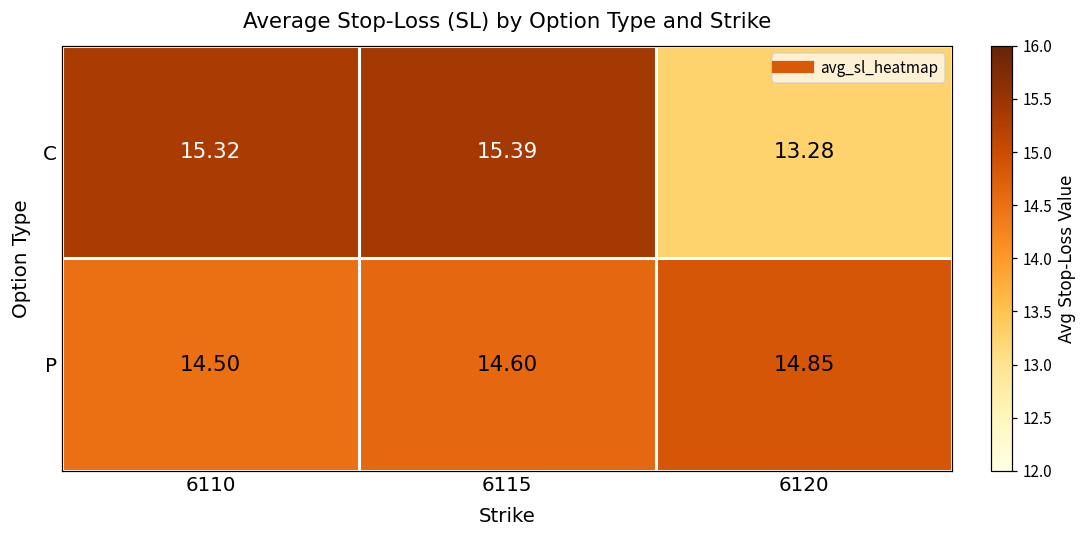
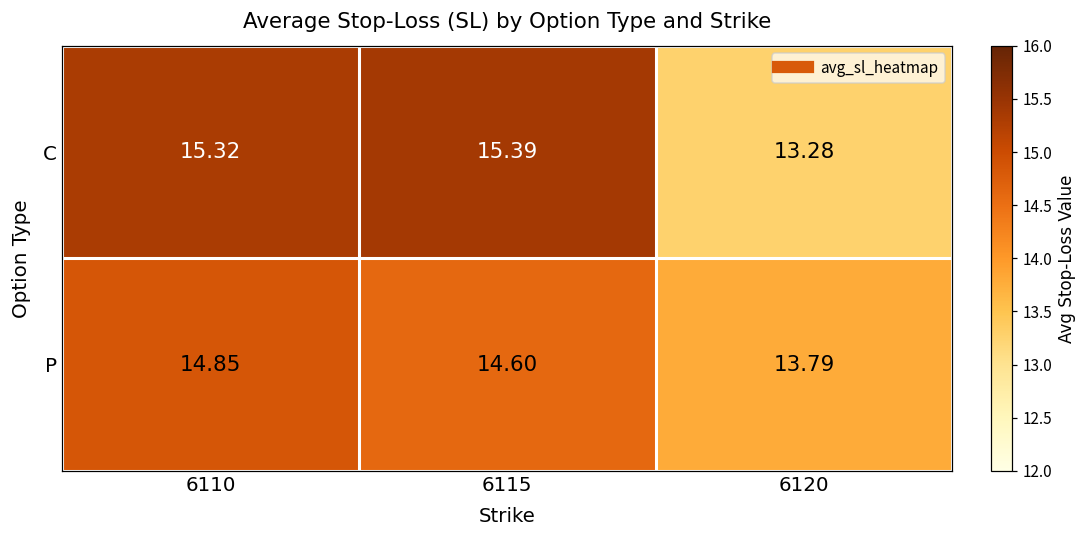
  {
    "C": {
      "6110": 15.32,
      "6115": 15.39,
      "6120": 13.28
    },
    "P": {
-     "6110": 14.50,
+     "6110": 14.85,
      "6115": 14.60,
-     "6120": 14.85
+     "6120": 13.79
    }
  }
